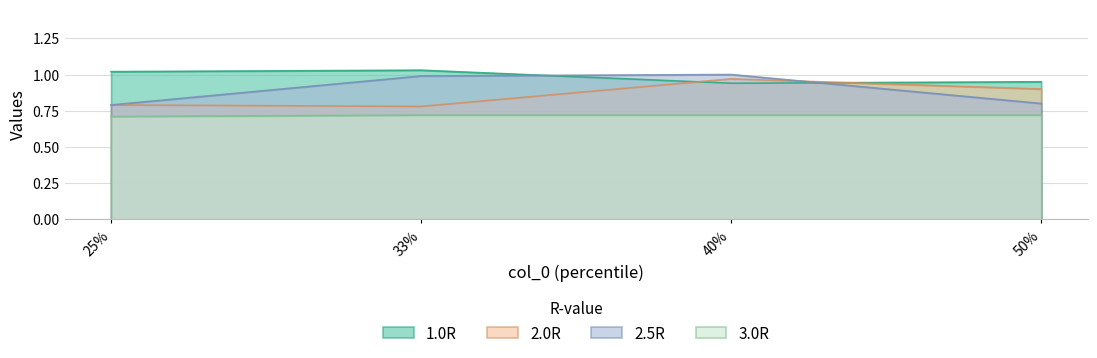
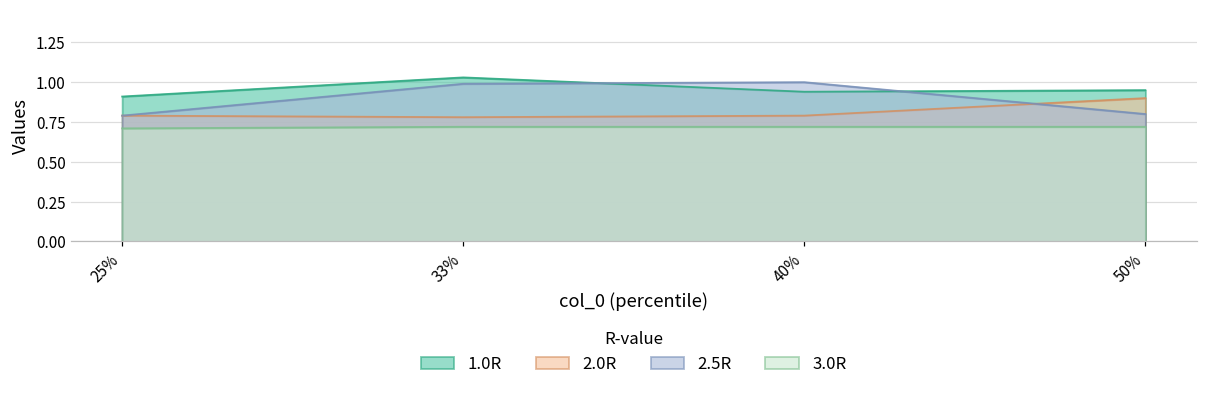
  {
    "1.0R": {
-     "25%": 1.02,
+     "25%": 0.91,
      "33%": 1.03,
      "40%": 0.94,
      "50%": 0.95
    },
    "2.0R": {
      "33%": 0.78,
-     "40%": 0.97,
+     "40%": 0.79,
      "50%": 0.90
    }
  }
